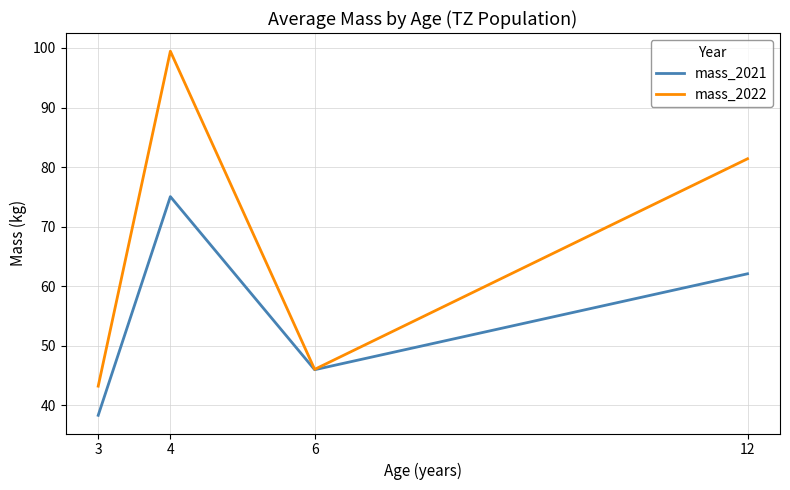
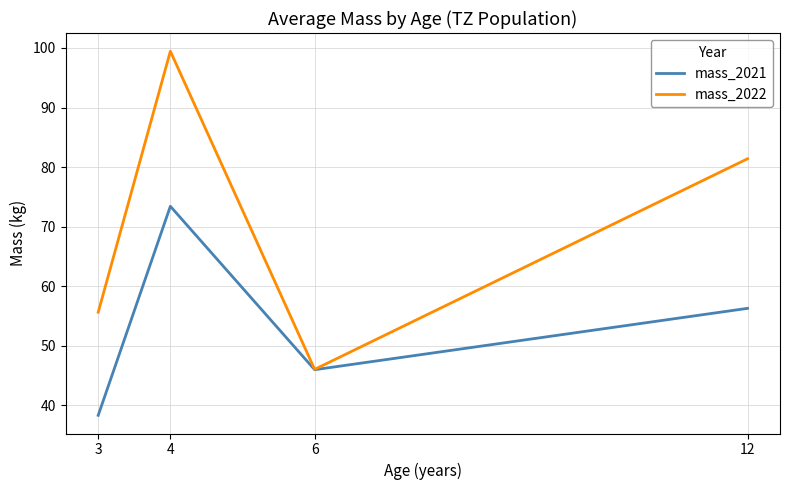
  {
    "mass_2021": {
      "3": 38,
-     "4": 75,
-     "12": 62
+     "4": 73,
+     "12": 56
    },
    "mass_2022": {
-     "3": 43,
+     "3": 56,
      "4": 99,
      "12": 81
    }
  }
